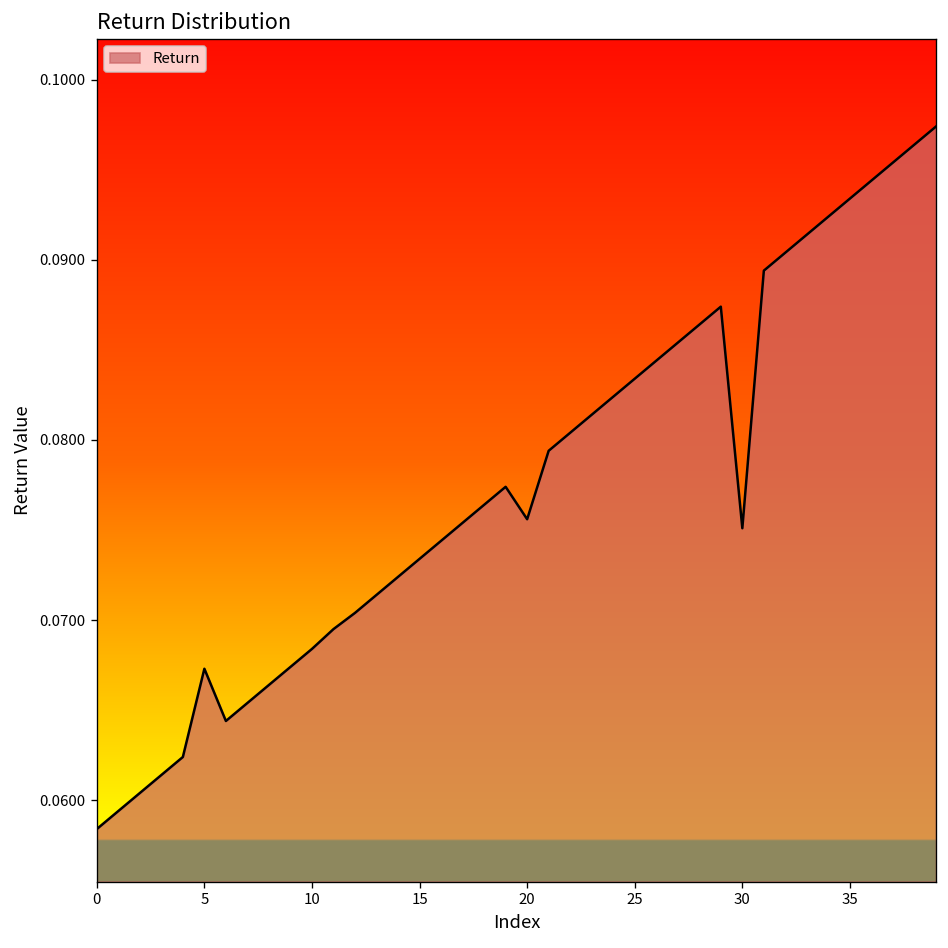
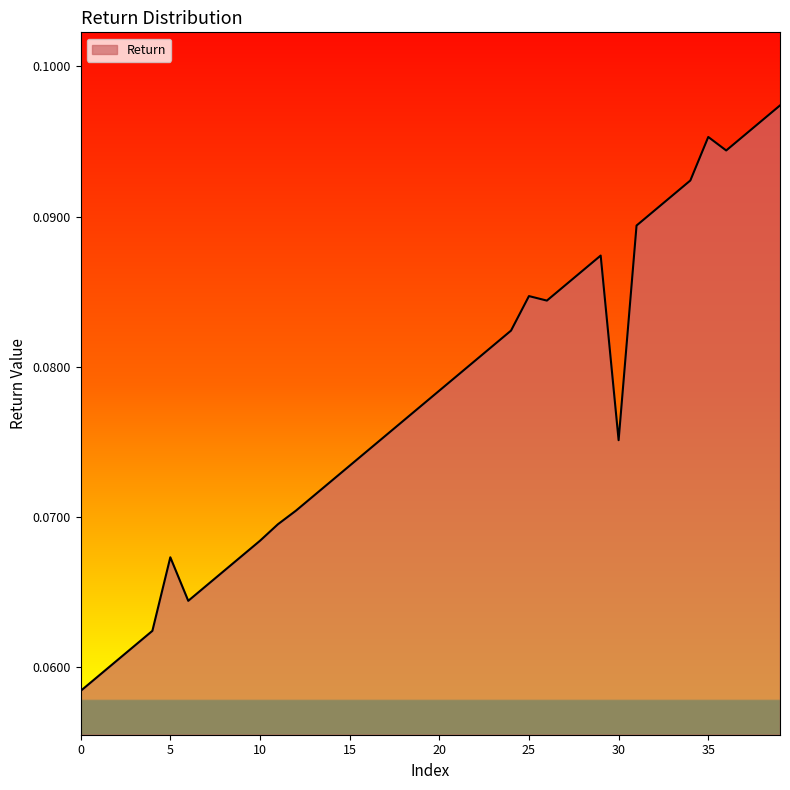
  {
    "0": 0.0584,
    "5": 0.0673,
    "10": 0.0684,
    "15": 0.0734,
-   "20": 0.0756,
-   "25": 0.0834,
+   "20": 0.0784,
+   "25": 0.0847,
    "30": 0.0751,
-   "35": 0.0934
+   "35": 0.0953
  }
